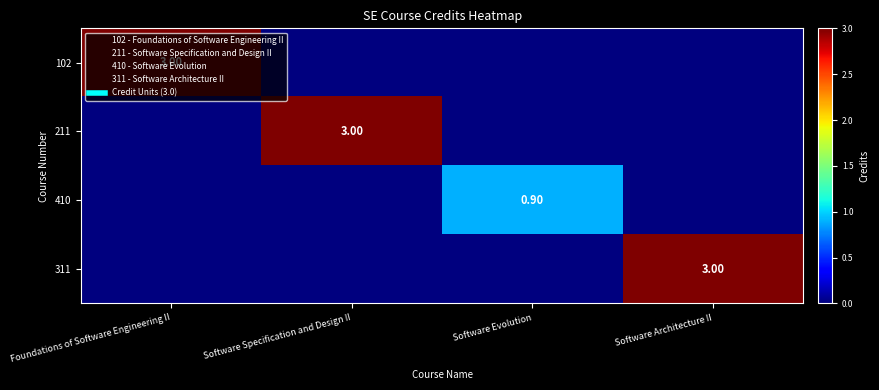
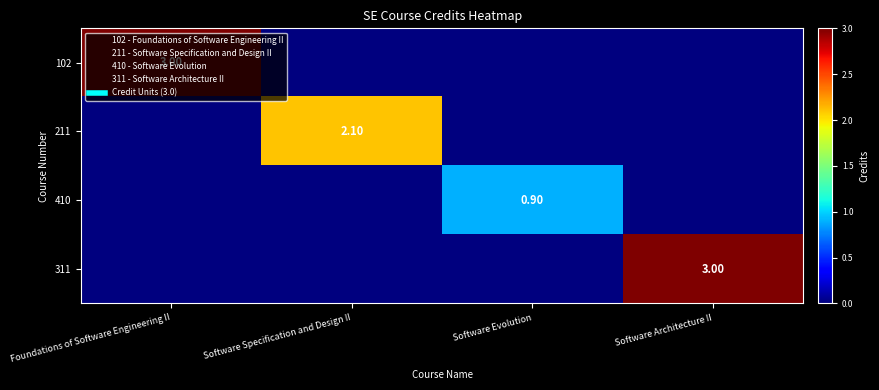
  {
    "211": {
-     "Software Specification and Design II": 3.00
+     "Software Specification and Design II": 2.10
    },
    "410": {
      "Software Evolution": 0.90
    },
    "311": {
      "Software Architecture II": 3.00
    }
  }
